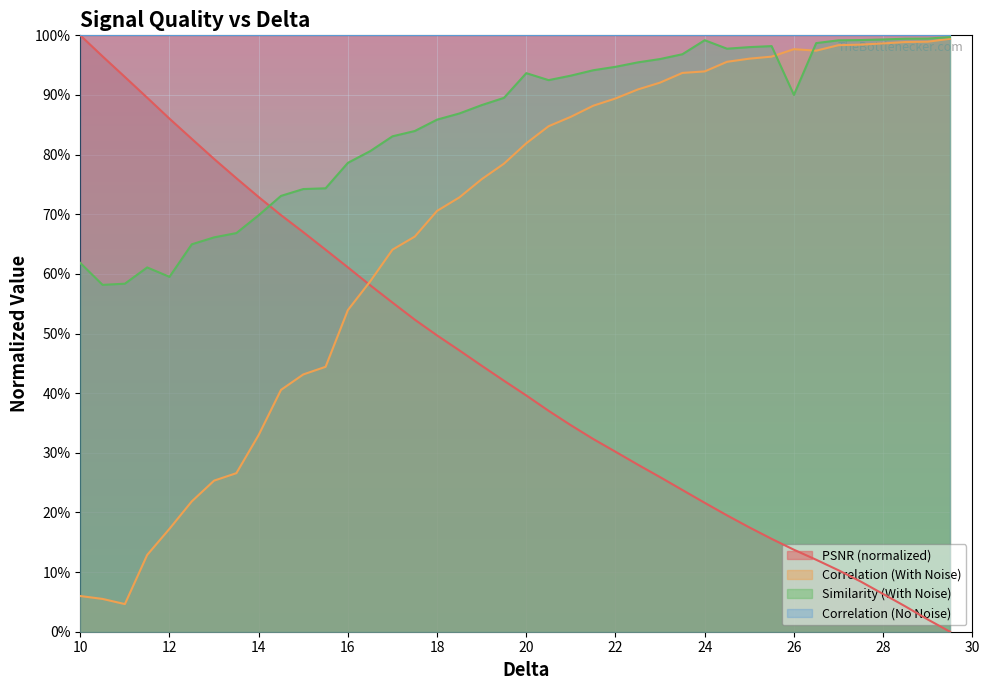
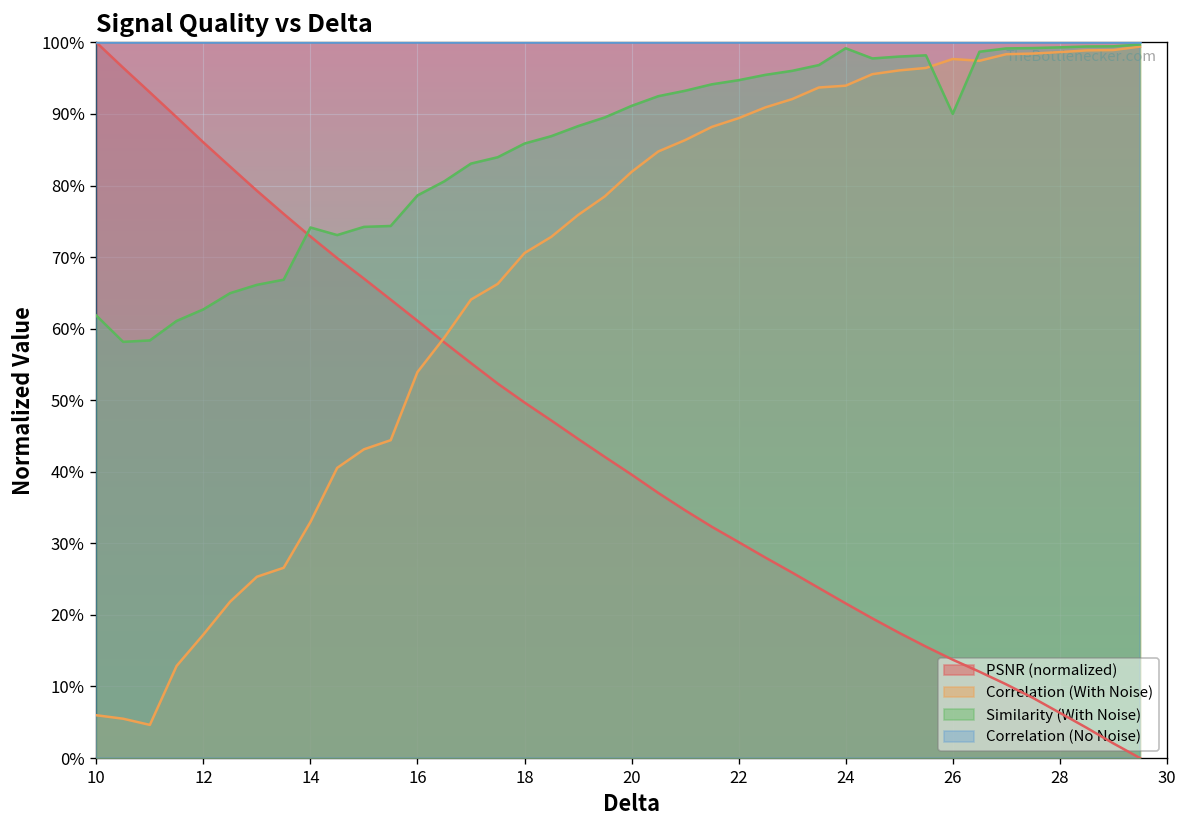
  {
    "Similarity (With Noise)": {
      "10": "62%",
-     "12": "60%",
-     "14": "70%",
+     "12": "63%",
+     "14": "74%",
      "16": "79%",
      "18": "86%",
-     "20": "94%",
+     "20": "91%",
      "22": "95%",
      "24": "99%",
      "26": "90%",
      "28": "99%"
    },
    "Correlation (No Noise)": {
      "12": "100%",
      "14": "100%",
      "16": "100%",
      "18": "100%",
      "20": "100%",
      "22": "100%",
      "24": "100%",
      "26": "100%",
      "28": "100%"
    }
  }
